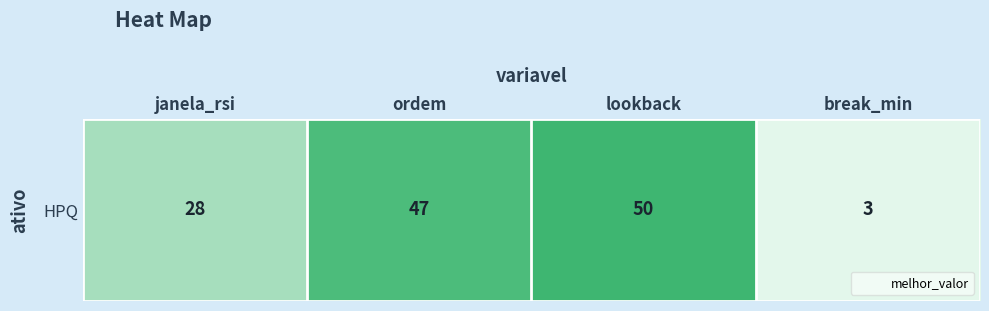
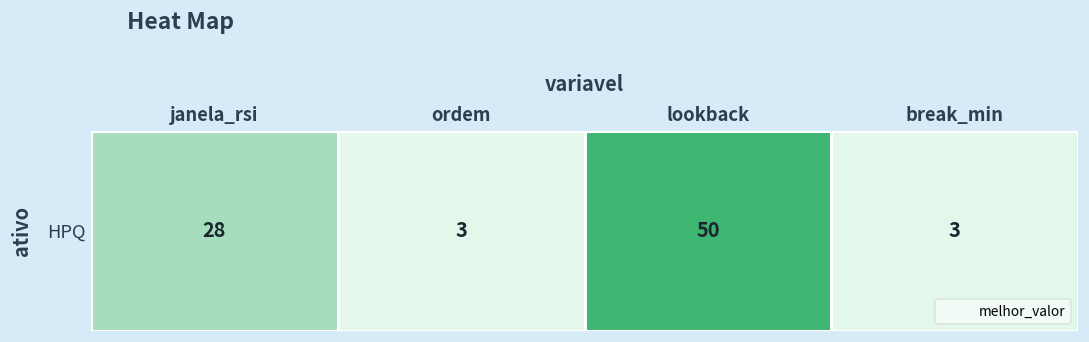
  {
    "HPQ": {
      "janela_rsi": 28,
-     "ordem": 47,
+     "ordem": 3,
      "lookback": 50,
      "break_min": 3
    }
  }
